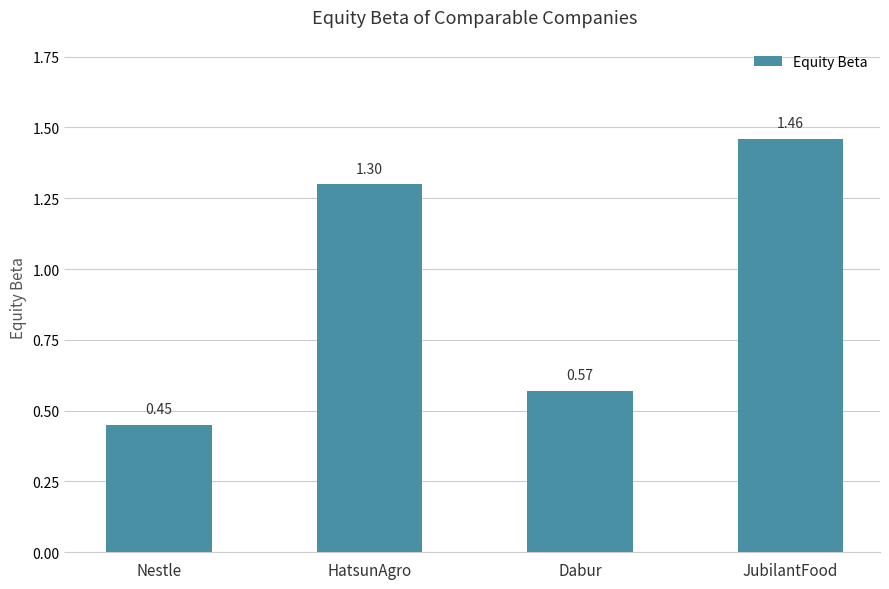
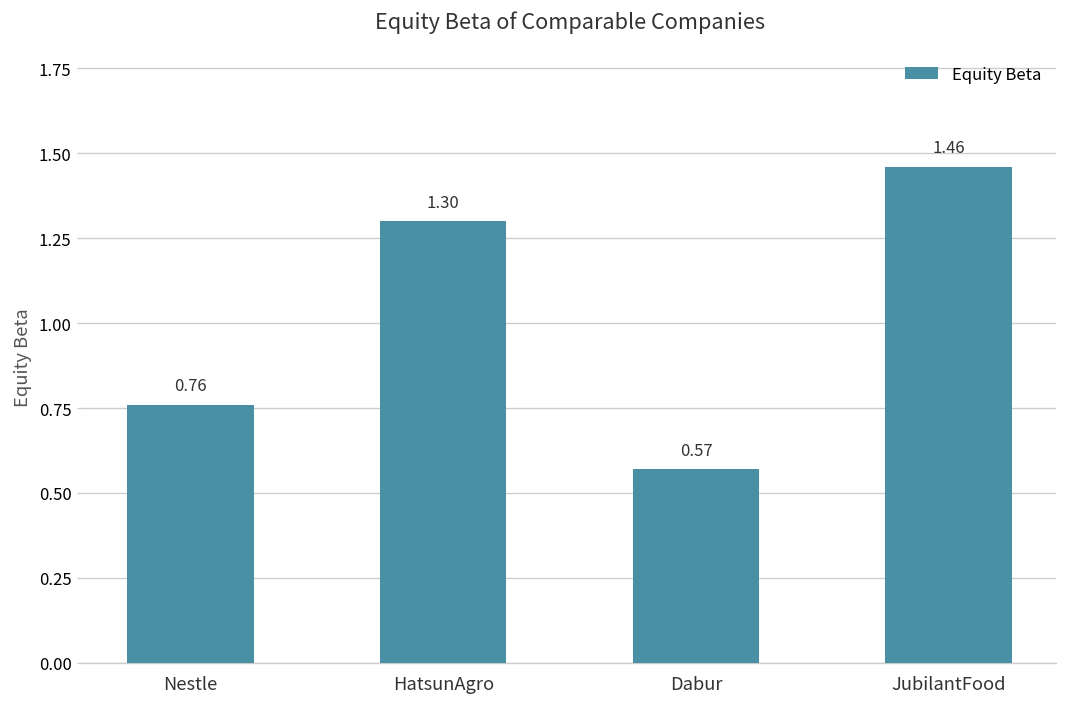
  {
-   "Nestle": 0.45,
+   "Nestle": 0.76,
    "HatsunAgro": 1.30,
    "Dabur": 0.57,
    "JubilantFood": 1.46
  }
